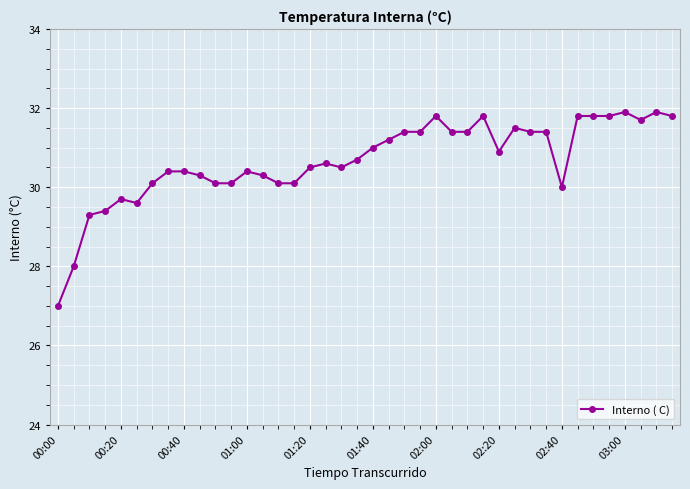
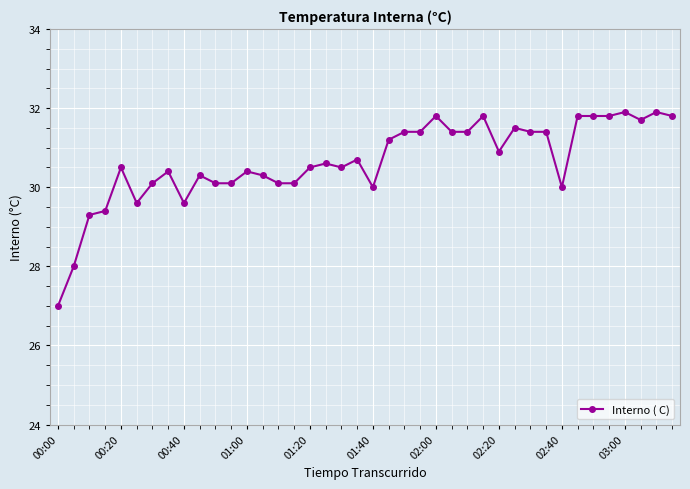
  {
    "00:00": 27.0,
-   "00:20": 29.7,
-   "00:40": 30.4,
+   "00:20": 30.5,
+   "00:40": 29.6,
    "01:00": 30.4,
    "01:20": 30.5,
-   "01:40": 31,
+   "01:40": 30,
    "02:00": 31.8,
    "02:20": 30.9,
    "02:40": 30.0,
    "03:00": 31.9
  }
